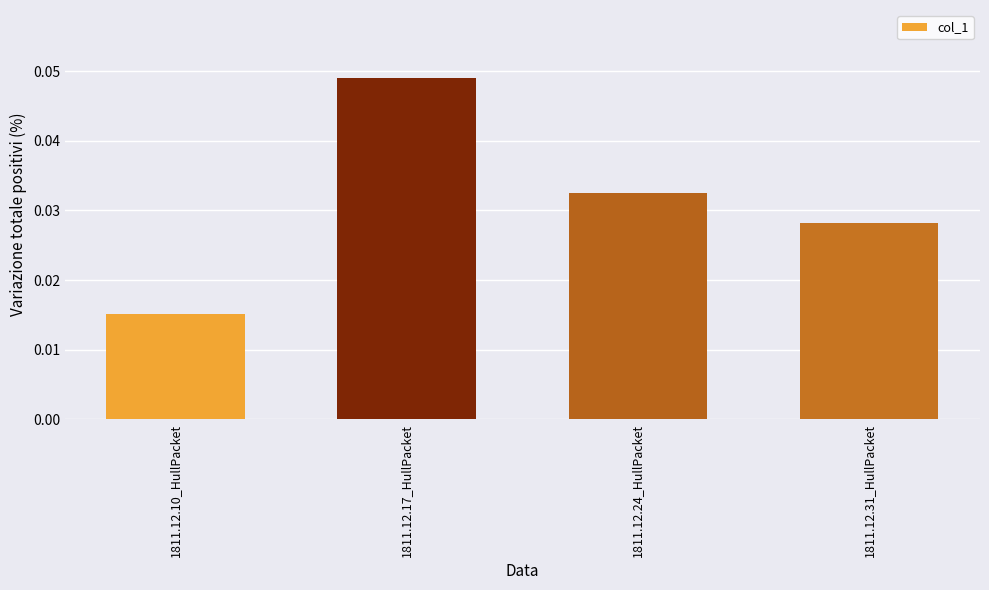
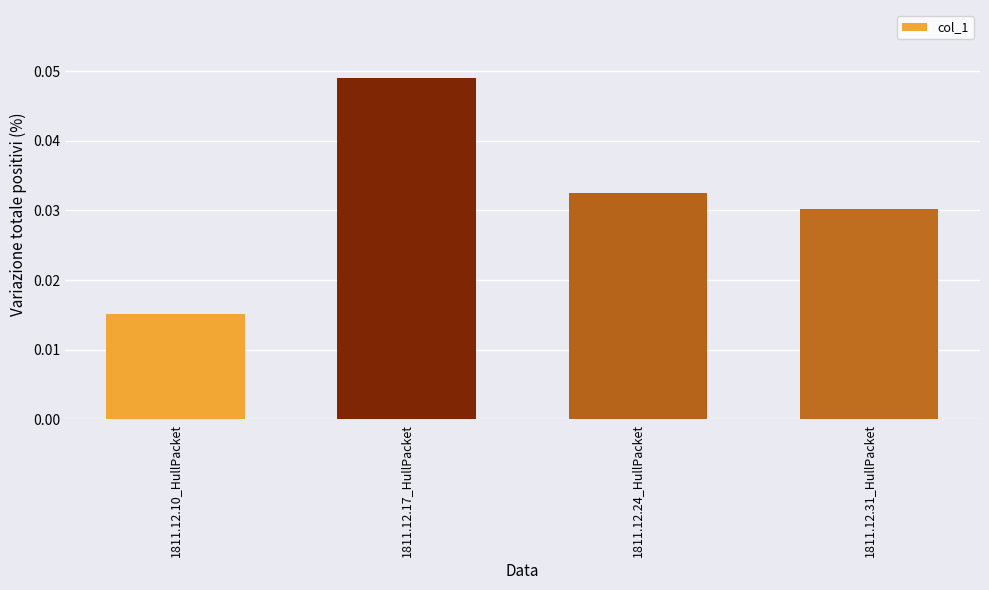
  {
    "1811.12.10_HullPacket": 0.015,
    "1811.12.17_HullPacket": 0.049,
    "1811.12.24_HullPacket": 0.032,
-   "1811.12.31_HullPacket": 0.028
+   "1811.12.31_HullPacket": 0.030
  }
